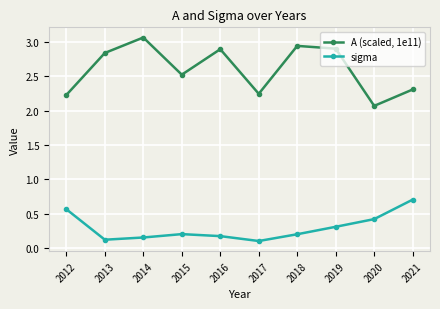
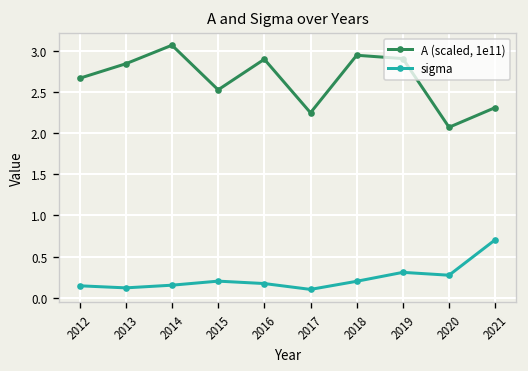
  {
    "A (scaled, 1e11)": {
-     "2012": 2.2,
+     "2012": 2.7,
      "2013": 2.8,
      "2014": 3.1,
      "2015": 2.5,
      "2016": 2.9,
      "2017": 2.2,
      "2018": 2.9,
      "2020": 2.1,
      "2021": 2.3
    },
    "sigma": {
-     "2012": 0.6,
+     "2012": 0.1,
      "2013": 0.1,
      "2014": 0.2,
      "2015": 0.2,
      "2016": 0.2,
      "2017": 0.1,
      "2018": 0.2,
      "2019": 0.3,
-     "2020": 0.4,
+     "2020": 0.3,
      "2021": 0.7
    }
  }
